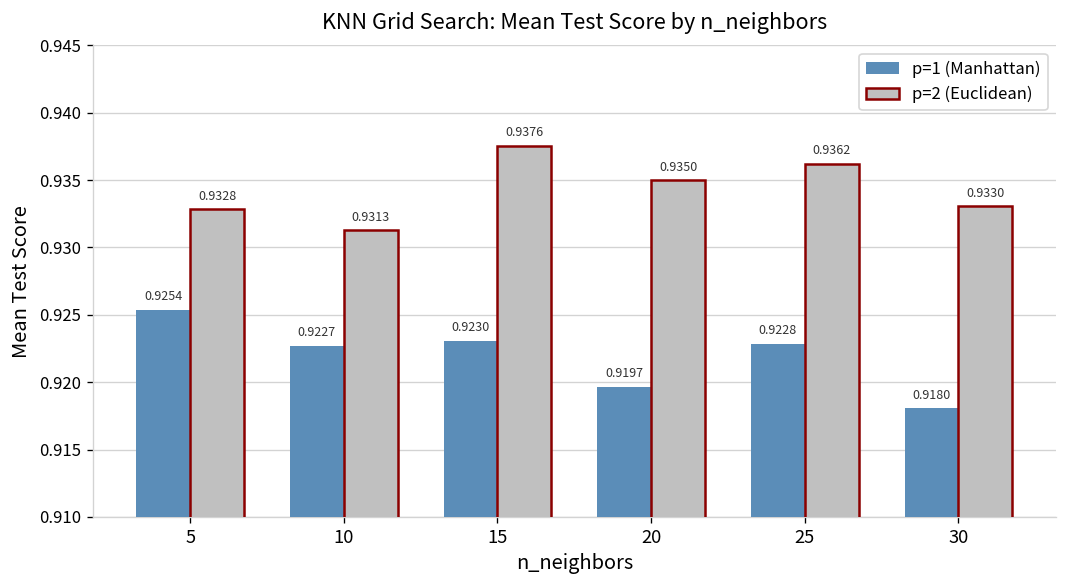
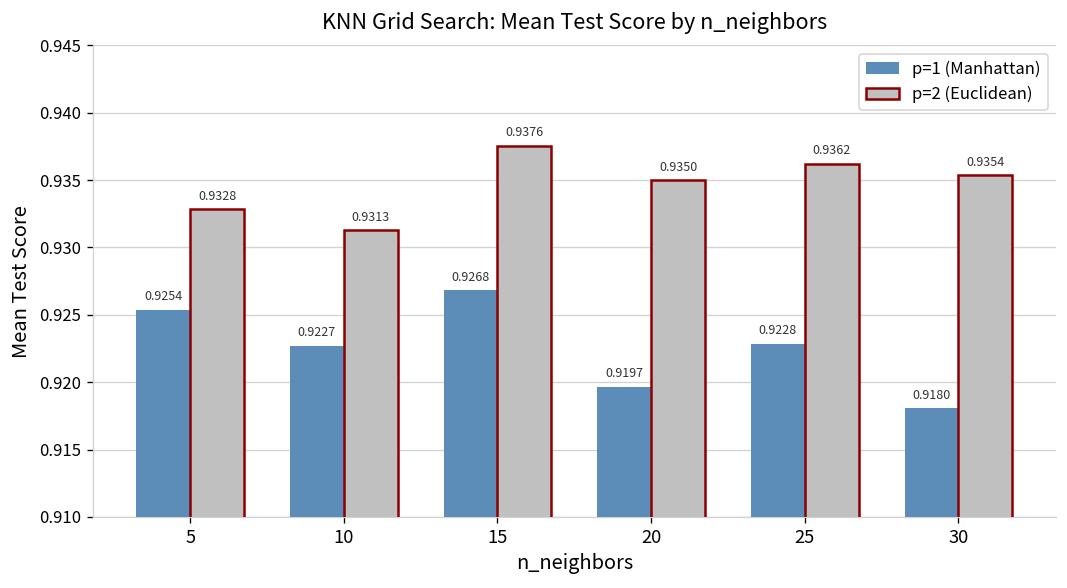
  {
    "p=1 (Manhattan)": {
      "5": 0.9254,
      "10": 0.9227,
-     "15": 0.9230,
+     "15": 0.9268,
      "20": 0.9197,
      "25": 0.9228,
      "30": 0.9180
    },
    "p=2 (Euclidean)": {
      "5": 0.9328,
      "10": 0.9313,
      "15": 0.9376,
      "20": 0.9350,
      "25": 0.9362,
-     "30": 0.9330
+     "30": 0.9354
    }
  }
